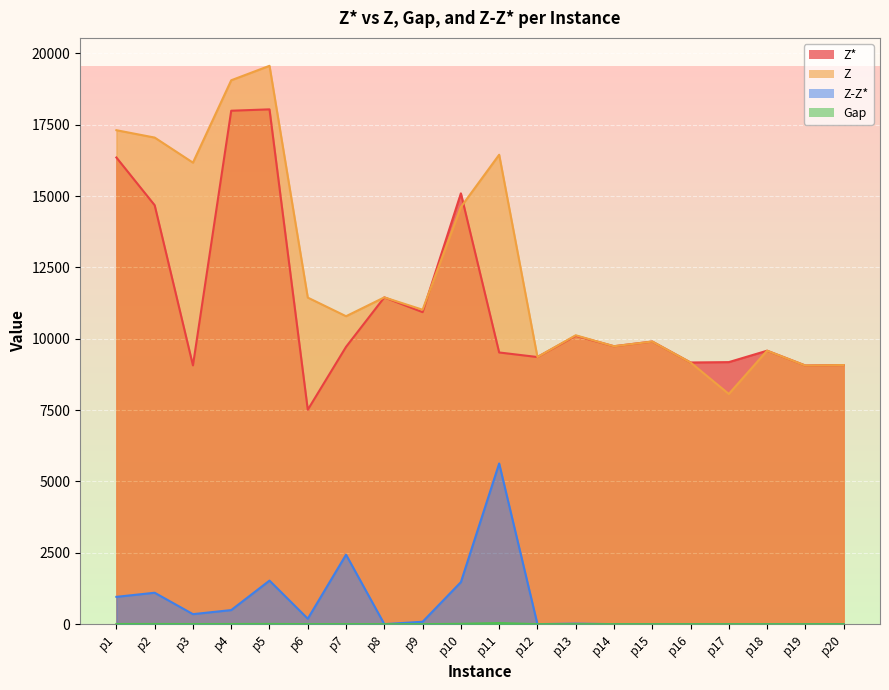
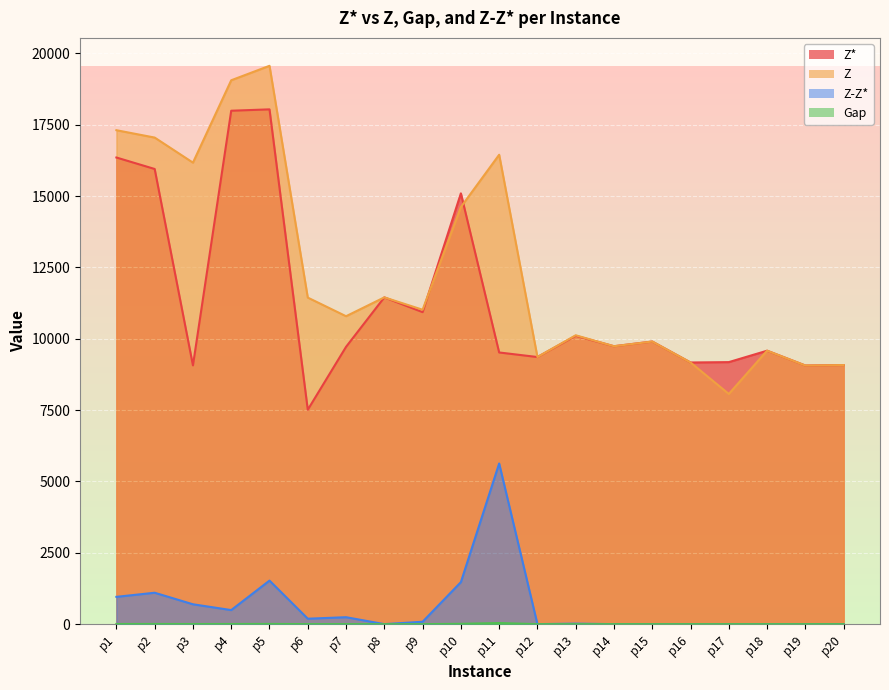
  {
    "Z*": {
      "p1": 16400,
-     "p2": 14700,
+     "p2": 15900,
      "p3": 9100,
      "p4": 18000,
      "p5": 18000,
      "p6": 7500,
      "p7": 9700,
      "p10": 15100,
      "p11": 9500,
      "p17": 9200
    },
    "Z": {
      "p1": 17300,
      "p2": 17000,
      "p3": 16200,
      "p4": 19100,
      "p5": 19600,
      "p6": 11400,
      "p7": 10800,
      "p10": 14600,
      "p11": 16400,
      "p17": 8100
    },
    "Z-Z*": {
      "p1": 1000,
      "p2": 1100,
-     "p3": 400,
+     "p3": 700,
      "p4": 500,
      "p5": 1500,
      "p6": 200,
-     "p7": 2400,
+     "p7": 200,
      "p10": 1500,
      "p11": 5600
    },
    "Gap": {
      "p1": 0,
      "p2": 0,
      "p3": 0,
      "p4": 0,
      "p5": 0,
      "p6": 0,
      "p7": 0,
      "p10": 0,
      "p11": 0
    }
  }
